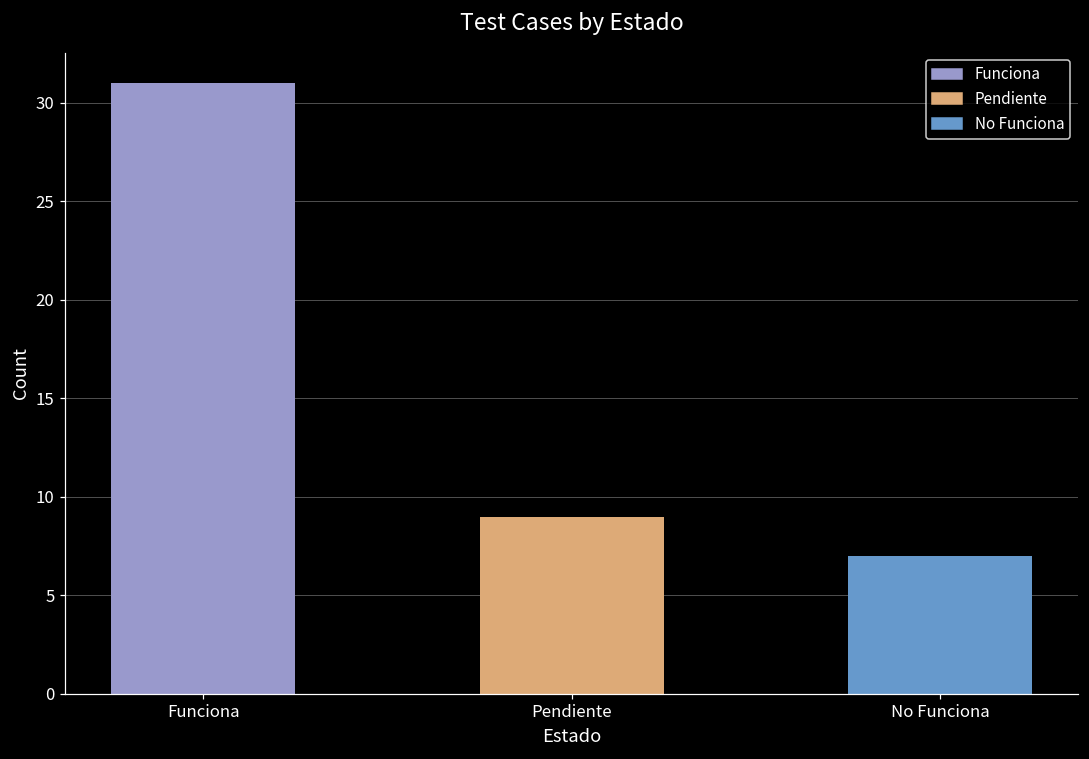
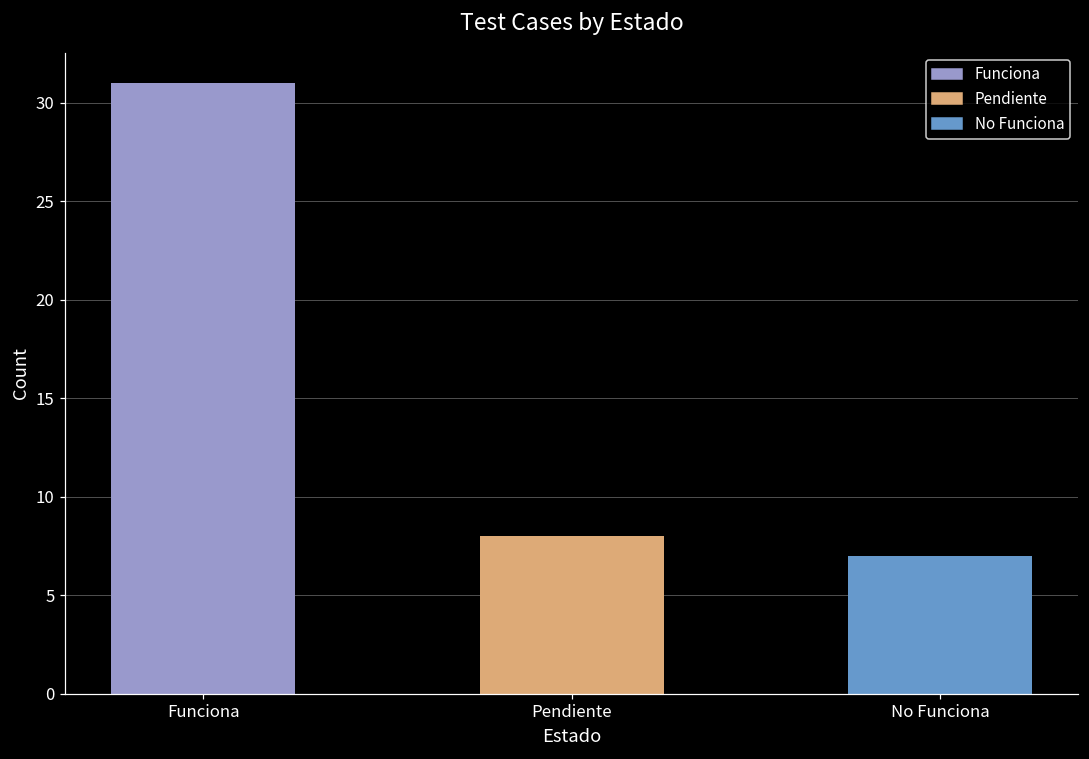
  {
    "Funciona": 31,
-   "Pendiente": 9,
+   "Pendiente": 8,
    "No Funciona": 7
  }
